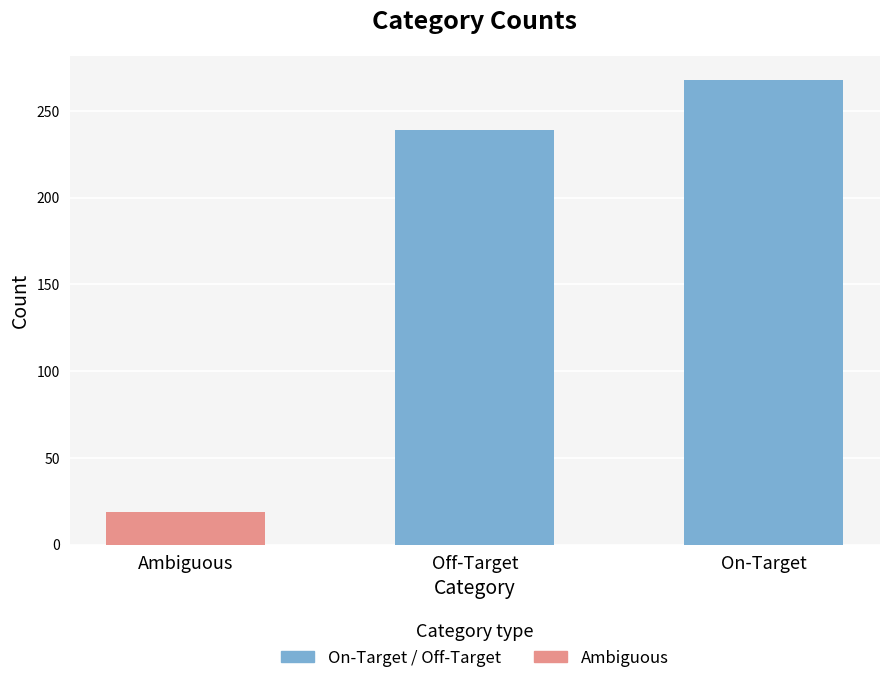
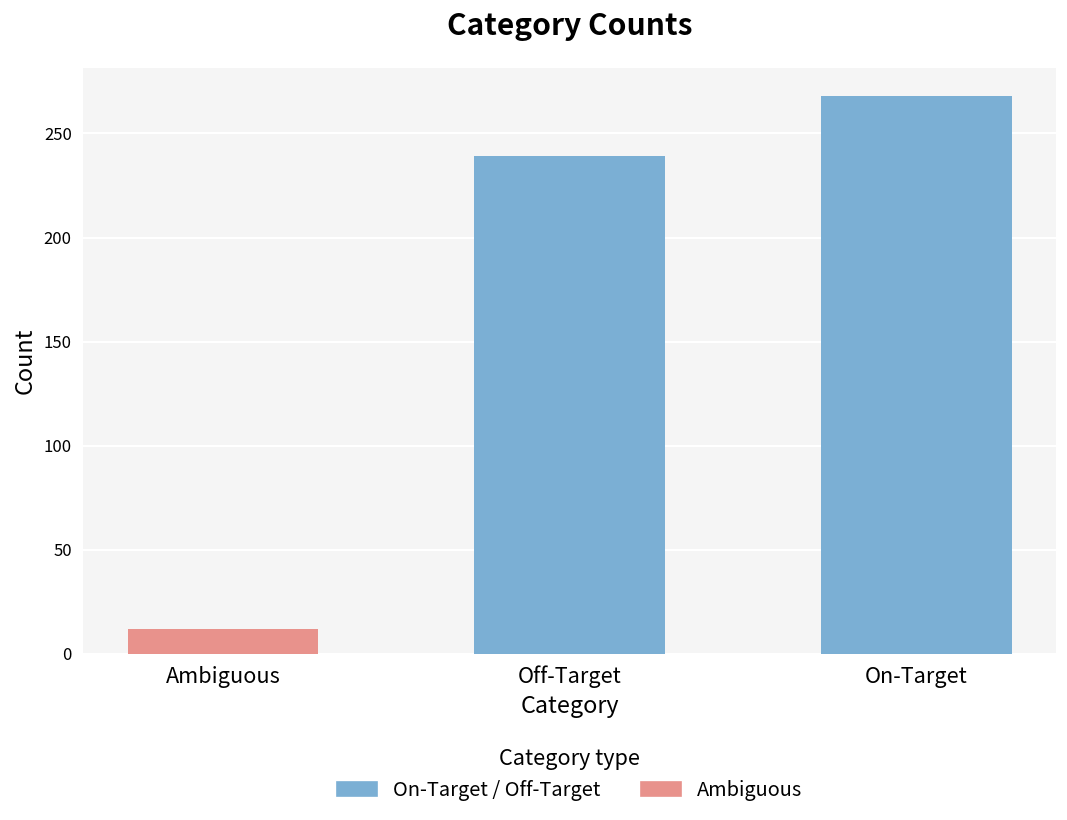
  {
-   "Ambiguous": 19,
+   "Ambiguous": 12,
    "Off-Target": 239,
    "On-Target": 268
  }
